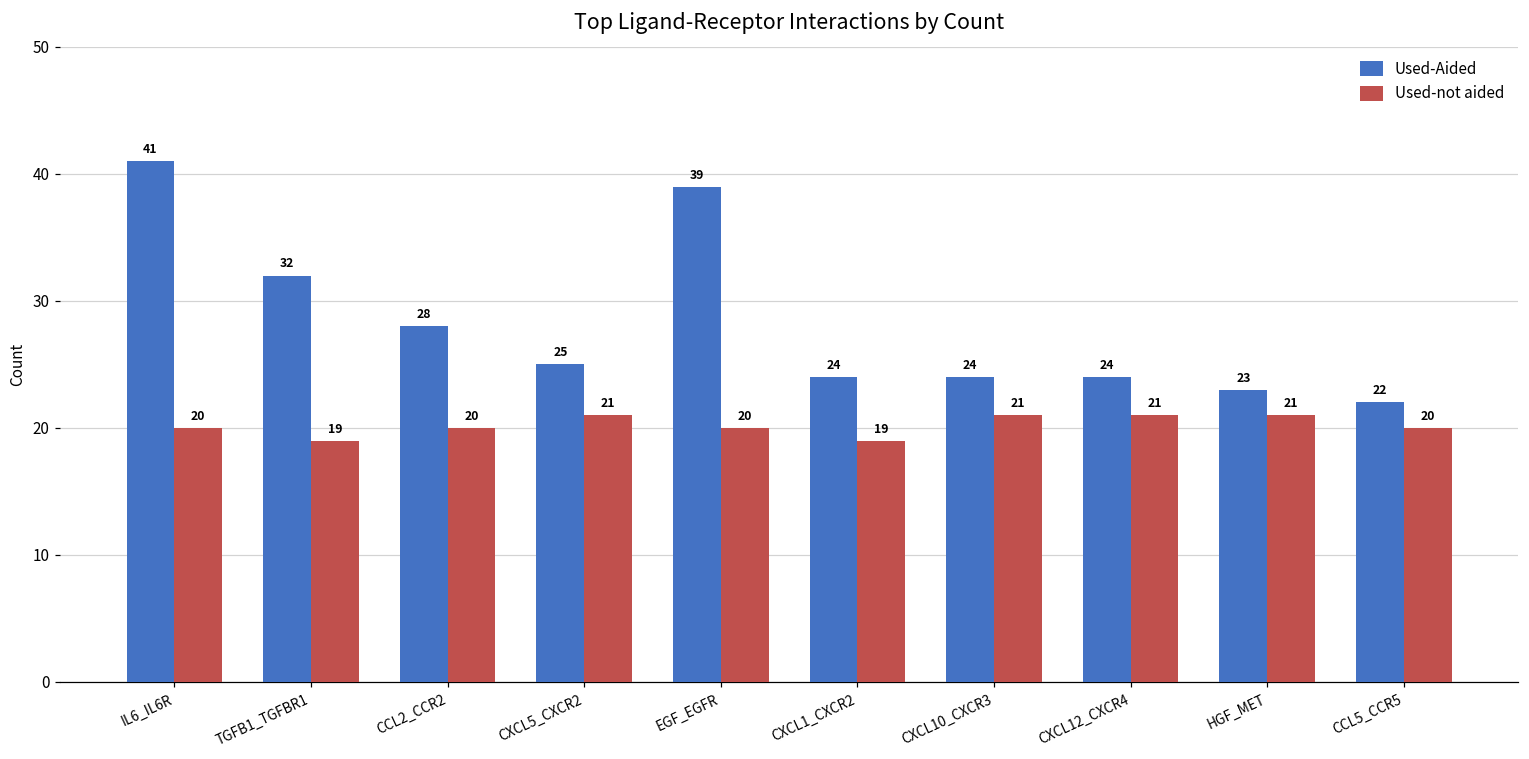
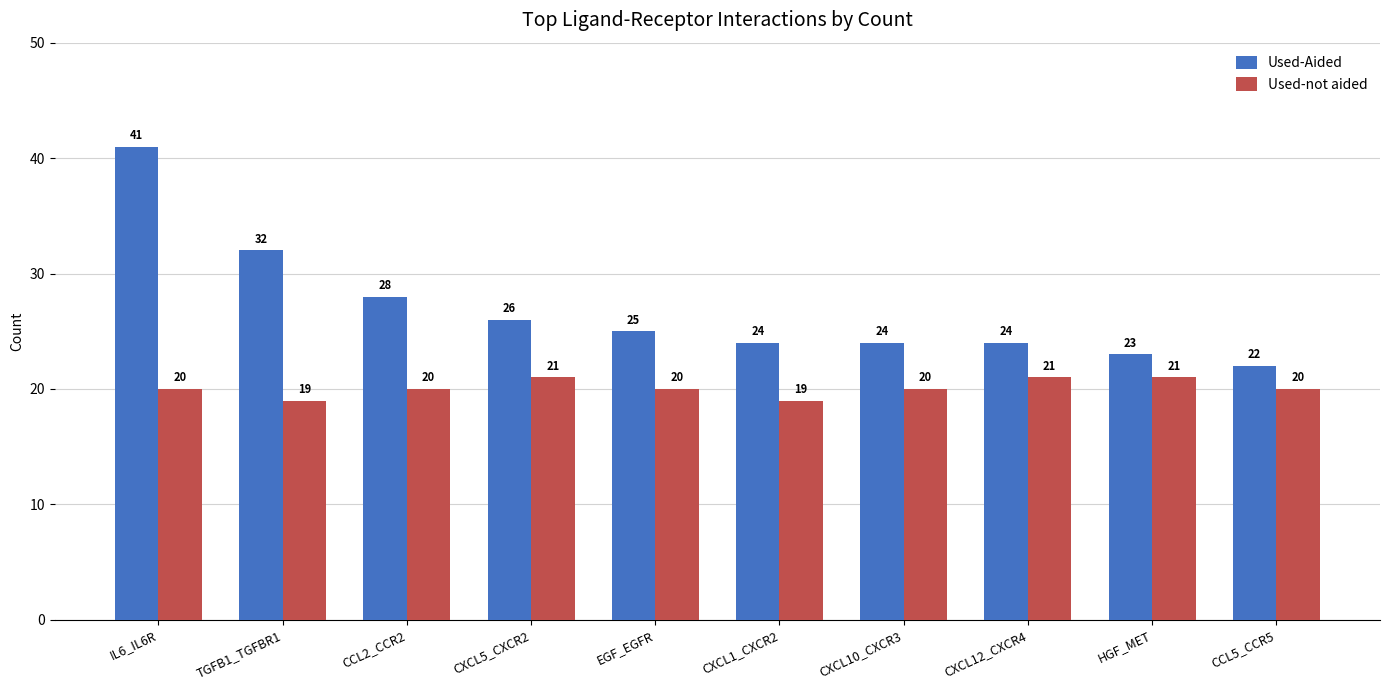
  {
    "Used-Aided": {
      "IL6_IL6R": 41,
      "TGFB1_TGFBR1": 32,
      "CCL2_CCR2": 28,
-     "CXCL5_CXCR2": 25,
-     "EGF_EGFR": 39,
+     "CXCL5_CXCR2": 26,
+     "EGF_EGFR": 25,
      "CXCL1_CXCR2": 24,
      "CXCL10_CXCR3": 24,
      "CXCL12_CXCR4": 24,
      "HGF_MET": 23,
      "CCL5_CCR5": 22
    },
    "Used-not aided": {
      "IL6_IL6R": 20,
      "TGFB1_TGFBR1": 19,
      "CCL2_CCR2": 20,
      "CXCL5_CXCR2": 21,
      "EGF_EGFR": 20,
      "CXCL1_CXCR2": 19,
-     "CXCL10_CXCR3": 21,
+     "CXCL10_CXCR3": 20,
      "CXCL12_CXCR4": 21,
      "HGF_MET": 21,
      "CCL5_CCR5": 20
    }
  }
